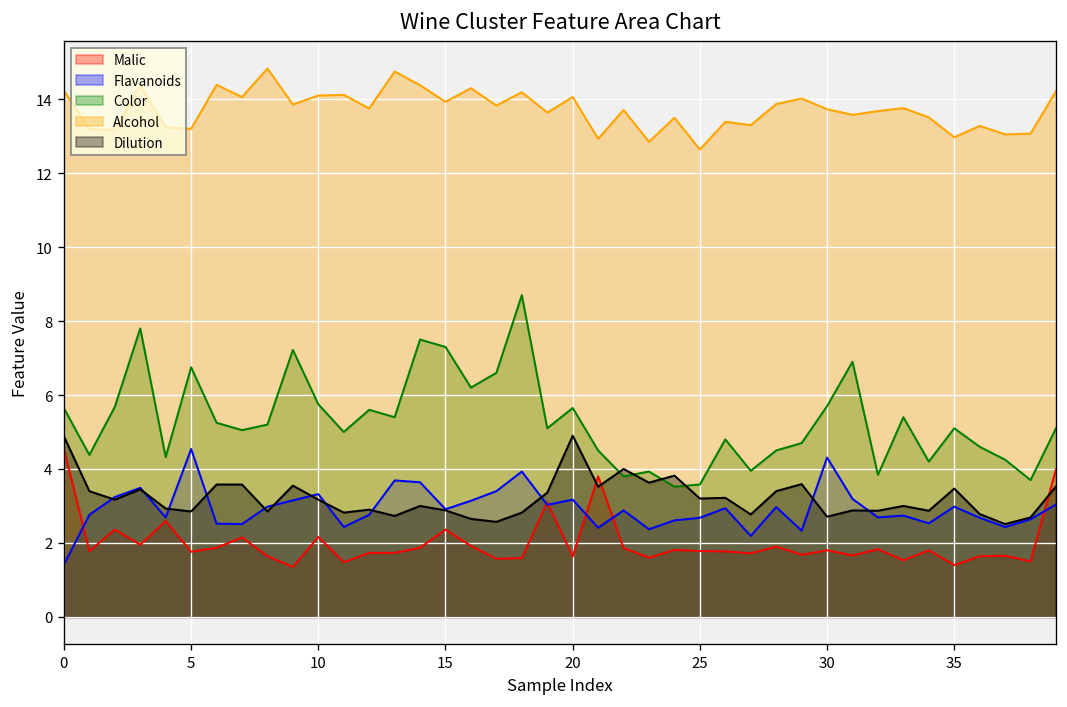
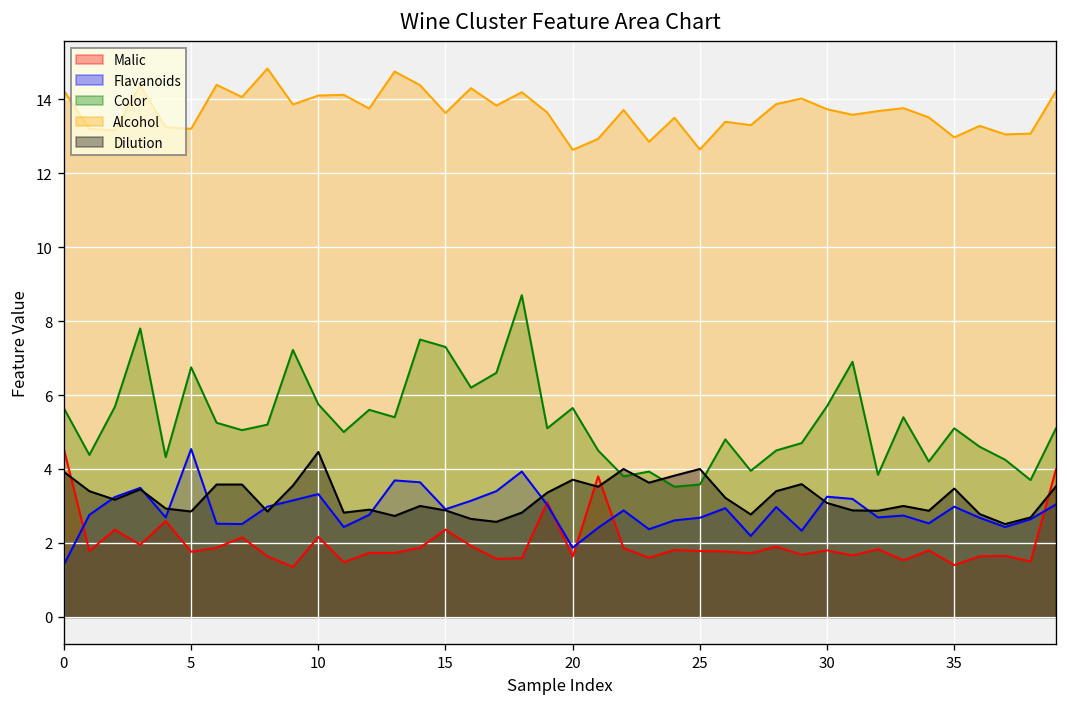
  {
    "Malic": {
      "0": 4.5,
      "5": 1.8,
      "10": 2.2,
      "15": 2.4,
      "20": 1.6,
      "25": 1.8,
      "30": 1.8,
      "35": 1.4
    },
    "Flavanoids": {
      "0": 1.4,
      "5": 4.5,
      "10": 3.3,
-     "20": 3.2,
+     "20": 1.9,
      "25": 2.7,
-     "30": 4.3,
+     "30": 3.3,
      "35": 3.0
    },
    "Color": {
      "0": 5.6,
      "5": 6.8,
      "10": 5.8,
      "15": 7.3,
      "20": 5.7,
      "25": 3.6,
      "30": 5.7,
      "35": 5.1
    },
    "Alcohol": {
      "0": 14.2,
      "5": 13.2,
      "10": 14.1,
-     "15": 13.9,
-     "20": 14.1,
+     "15": 13.6,
+     "20": 12.6,
      "25": 12.6,
      "30": 13.7,
      "35": 13.0
    },
    "Dilution": {
-     "0": 4.9,
+     "0": 3.9,
      "5": 2.9,
-     "10": 3.2,
-     "20": 4.9,
-     "25": 3.2,
-     "30": 2.7,
+     "10": 4.5,
+     "20": 3.7,
+     "25": 4.0,
+     "30": 3.1,
      "35": 3.5
    }
  }
